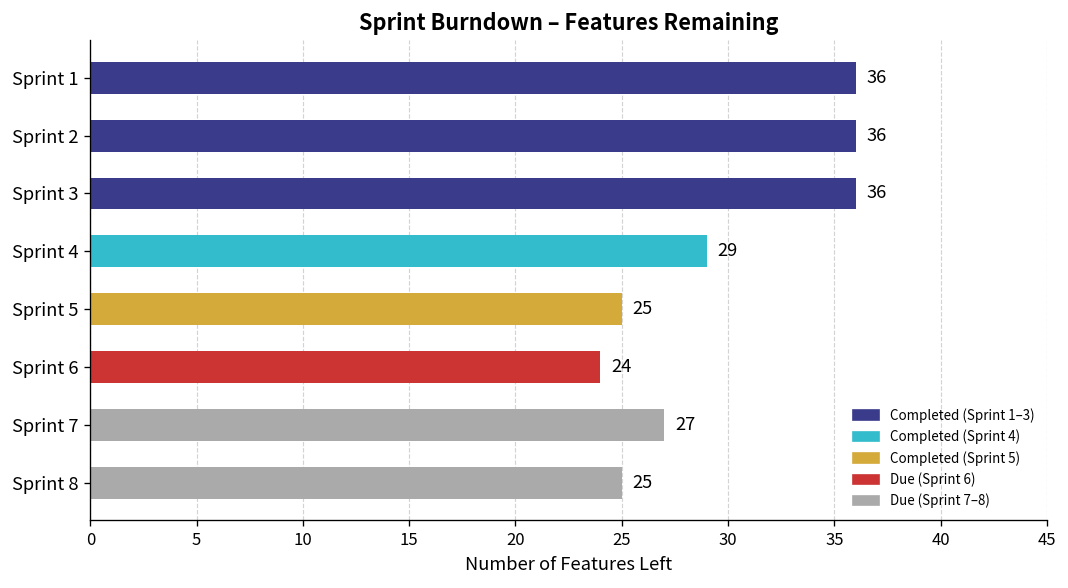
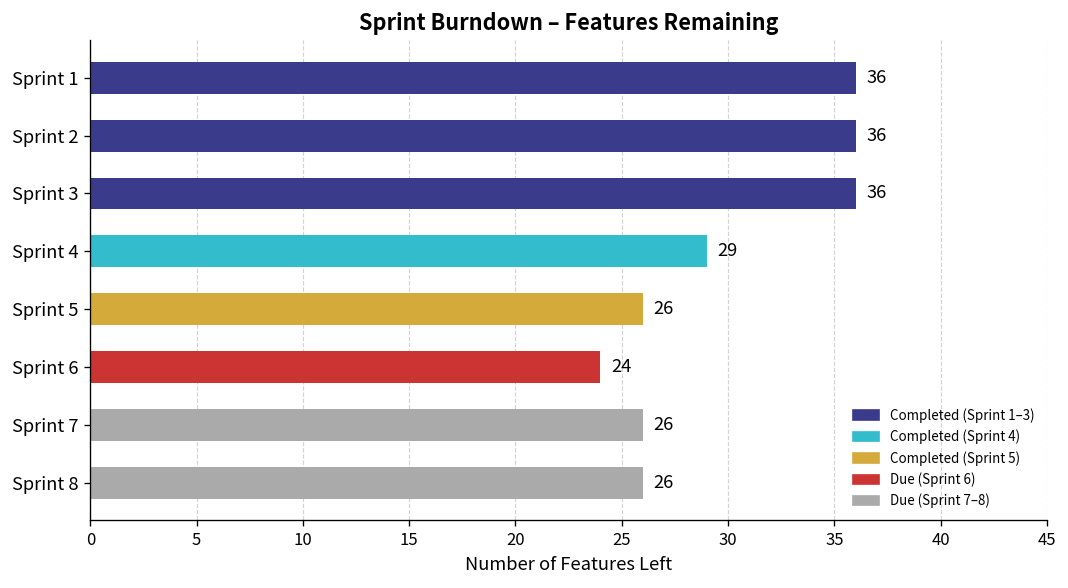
  {
    "Sprint 1": 36,
    "Sprint 2": 36,
    "Sprint 3": 36,
    "Sprint 4": 29,
-   "Sprint 5": 25,
+   "Sprint 5": 26,
    "Sprint 6": 24,
-   "Sprint 7": 27,
-   "Sprint 8": 25
+   "Sprint 7": 26,
+   "Sprint 8": 26
  }
